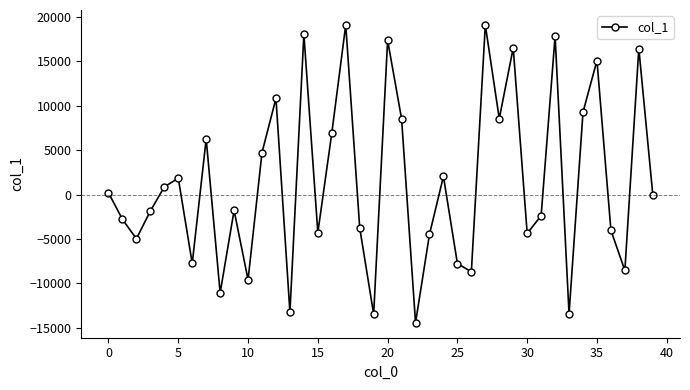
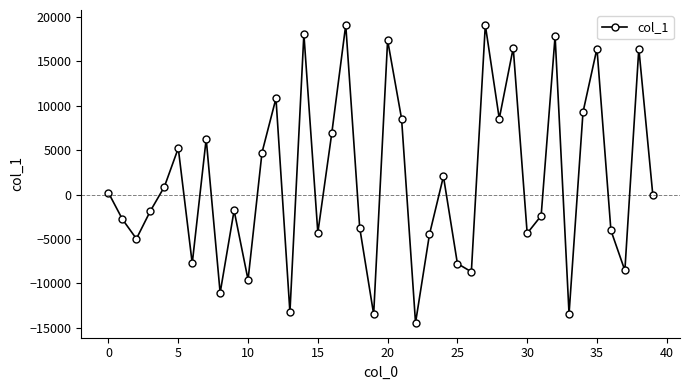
  {
    "0": 0,
-   "5": 2000,
+   "5": 5000,
    "10": -10000,
    "15": -4000,
    "20": 17000,
    "25": -8000,
    "30": -4000,
-   "35": 15000
+   "35": 16000
  }
